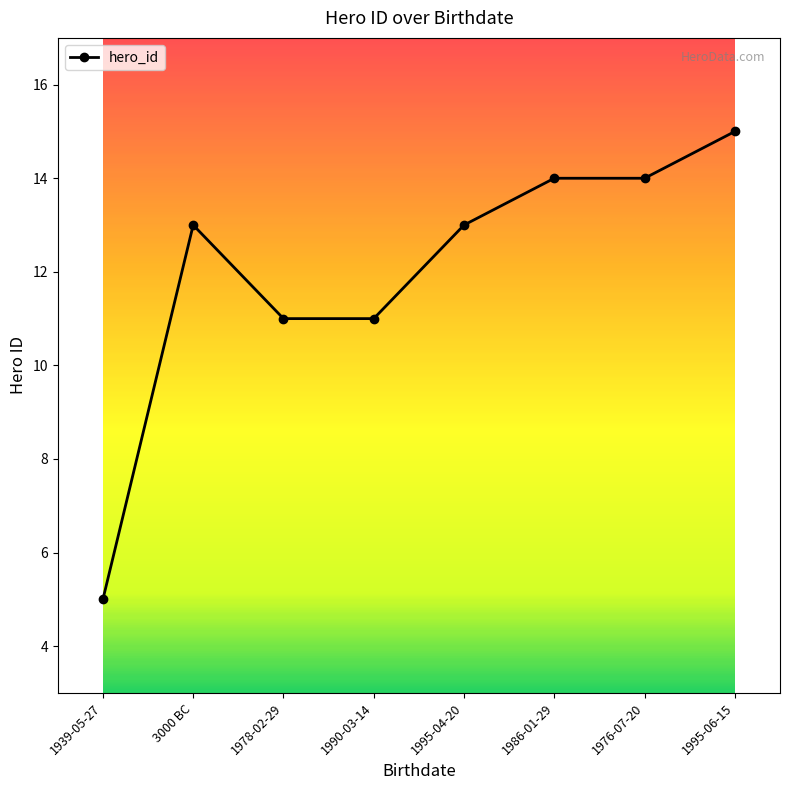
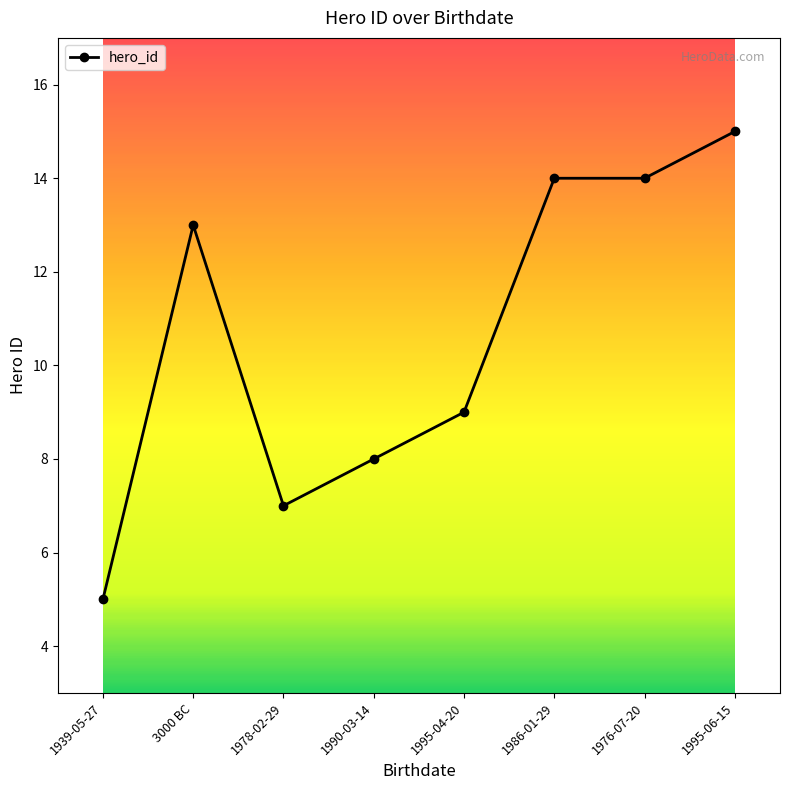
  {
    "1939-05-27": 5,
    "3000 BC": 13,
-   "1978-02-29": 11,
-   "1990-03-14": 11,
-   "1995-04-20": 13,
+   "1978-02-29": 7,
+   "1990-03-14": 8,
+   "1995-04-20": 9,
    "1986-01-29": 14,
    "1976-07-20": 14,
    "1995-06-15": 15
  }
